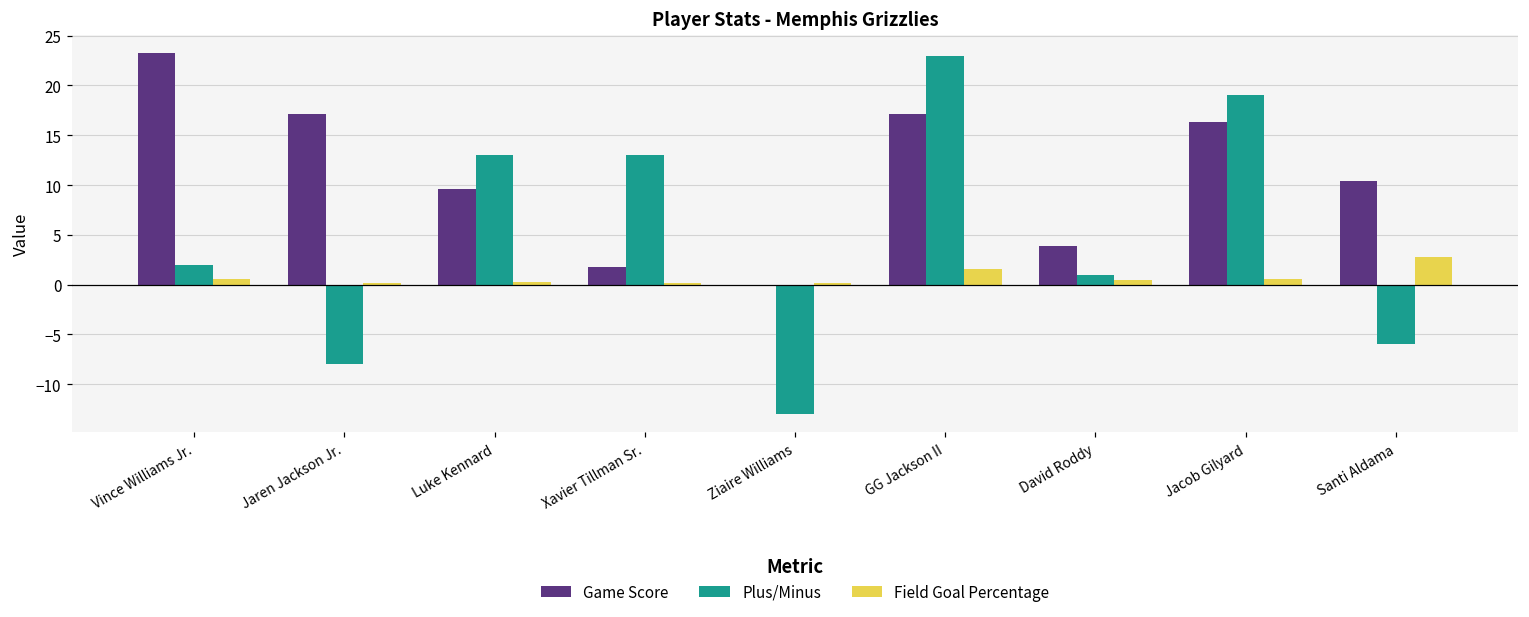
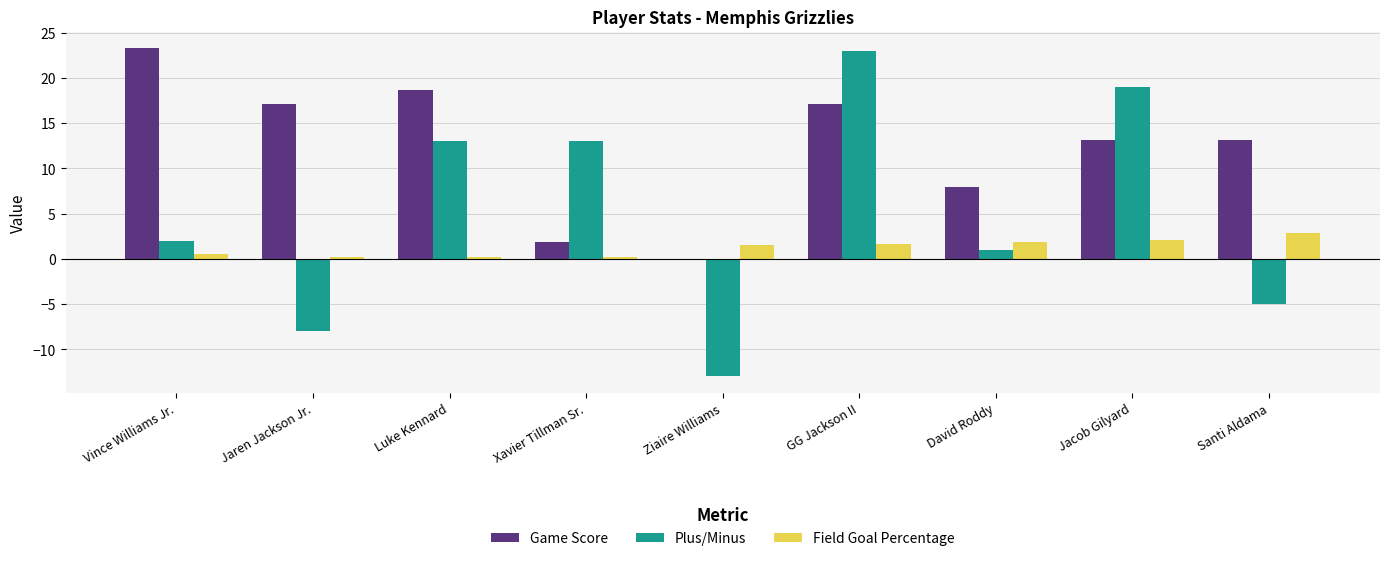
  {
    "Game Score": {
      "Vince Williams Jr.": 23,
      "Jaren Jackson Jr.": 17,
-     "Luke Kennard": 10,
+     "Luke Kennard": 19,
      "Xavier Tillman Sr.": 2,
      "GG Jackson II": 17,
-     "David Roddy": 4,
-     "Jacob Gilyard": 16,
-     "Santi Aldama": 10
+     "David Roddy": 8,
+     "Jacob Gilyard": 13,
+     "Santi Aldama": 13
    },
    "Plus/Minus": {
      "Vince Williams Jr.": 2,
      "Jaren Jackson Jr.": -8,
      "Luke Kennard": 13,
      "Xavier Tillman Sr.": 13,
      "Ziaire Williams": -13,
      "GG Jackson II": 23,
      "David Roddy": 1,
      "Jacob Gilyard": 19,
-     "Santi Aldama": -6
+     "Santi Aldama": -5
    },
    "Field Goal Percentage": {
      "Vince Williams Jr.": 1,
-     "Ziaire Williams": 0,
+     "Ziaire Williams": 2,
      "GG Jackson II": 2,
-     "David Roddy": 0,
-     "Jacob Gilyard": 1,
+     "David Roddy": 2,
+     "Jacob Gilyard": 2,
      "Santi Aldama": 3
    }
  }
